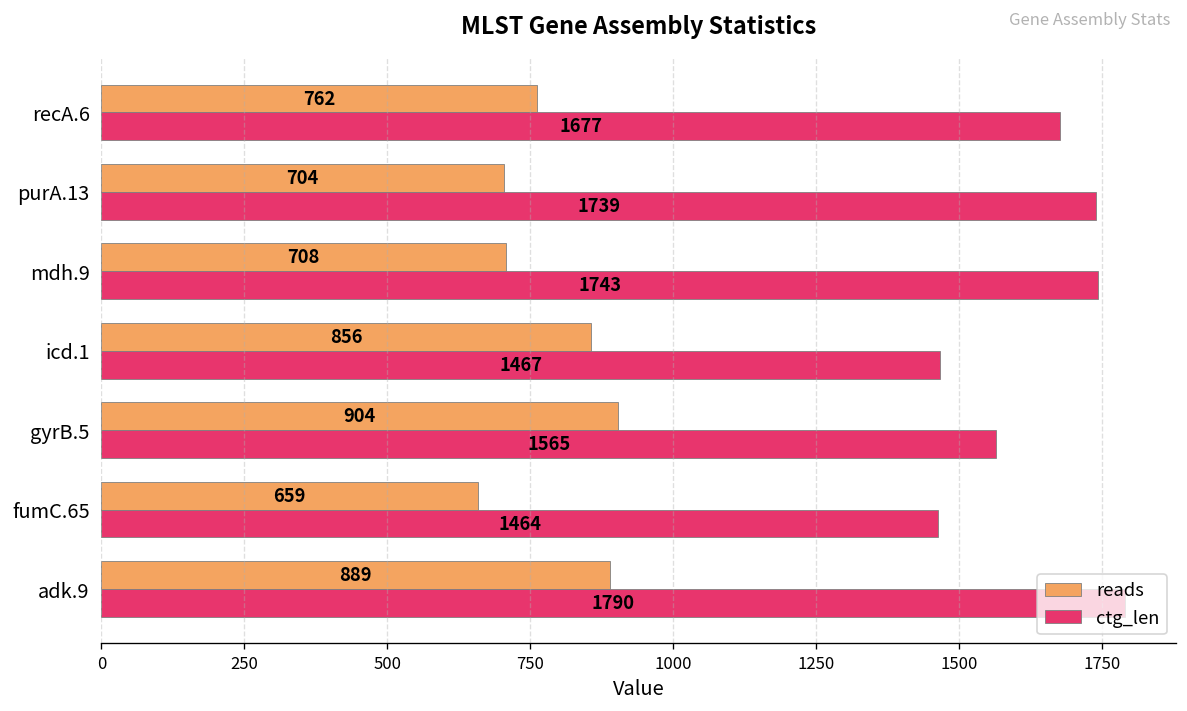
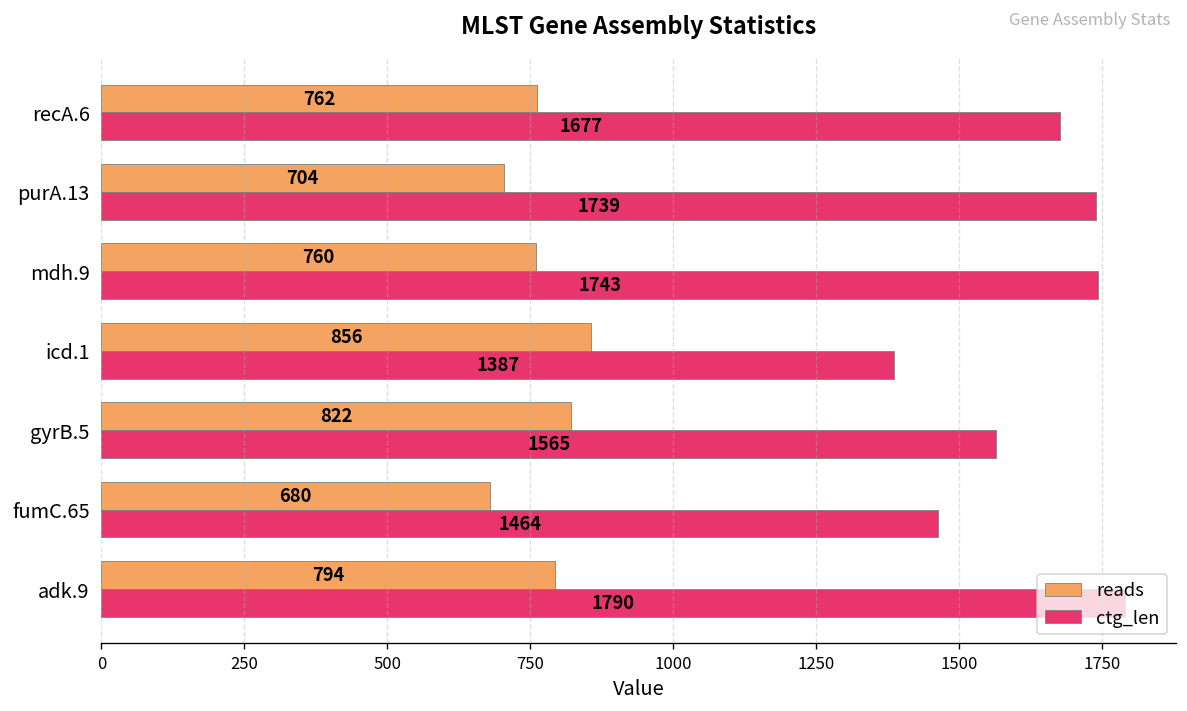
  {
    "reads": {
      "recA.6": 762,
      "purA.13": 704,
-     "mdh.9": 708,
+     "mdh.9": 760,
      "icd.1": 856,
-     "gyrB.5": 904,
-     "fumC.65": 659,
-     "adk.9": 889
+     "gyrB.5": 822,
+     "fumC.65": 680,
+     "adk.9": 794
    },
    "ctg_len": {
      "recA.6": 1677,
      "purA.13": 1739,
      "mdh.9": 1743,
-     "icd.1": 1467,
+     "icd.1": 1387,
      "gyrB.5": 1565,
      "fumC.65": 1464
    }
  }
